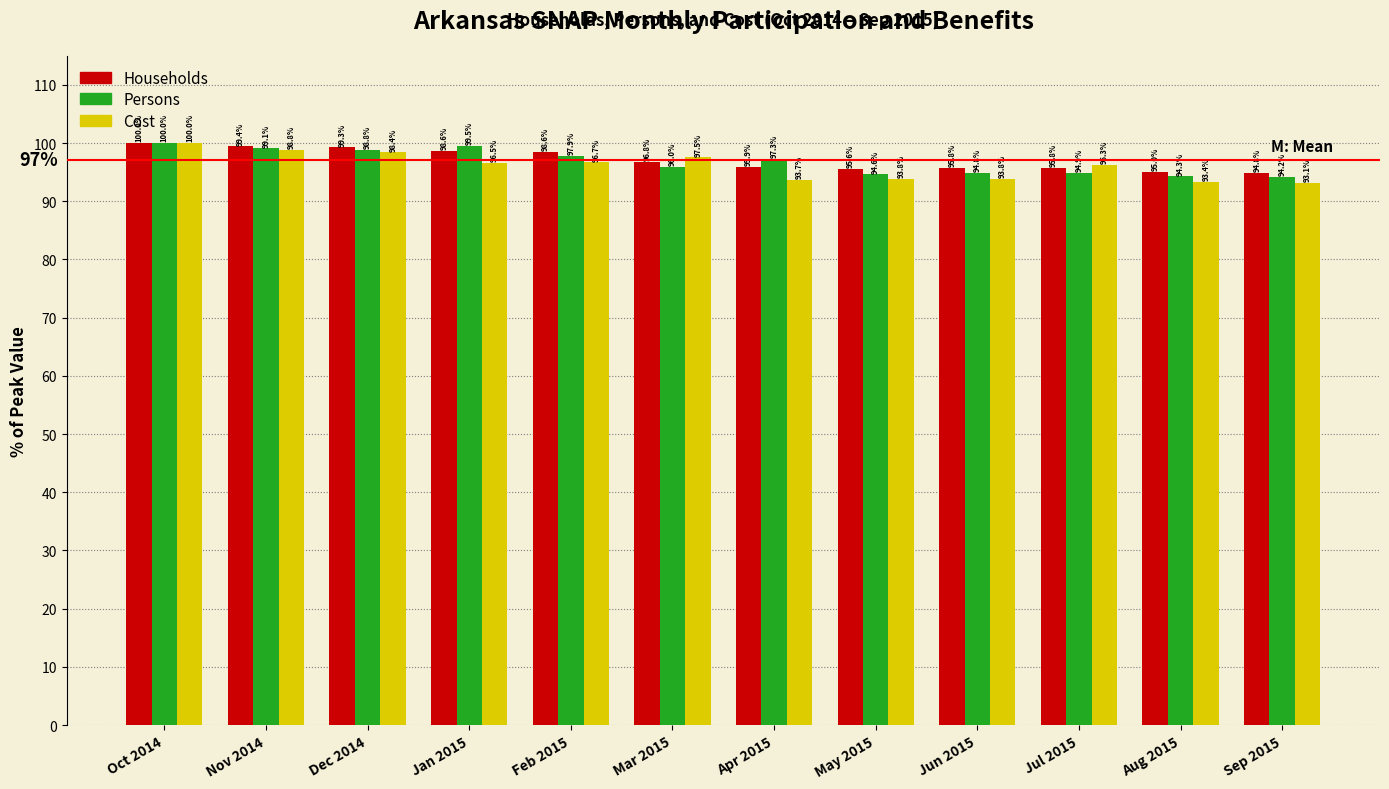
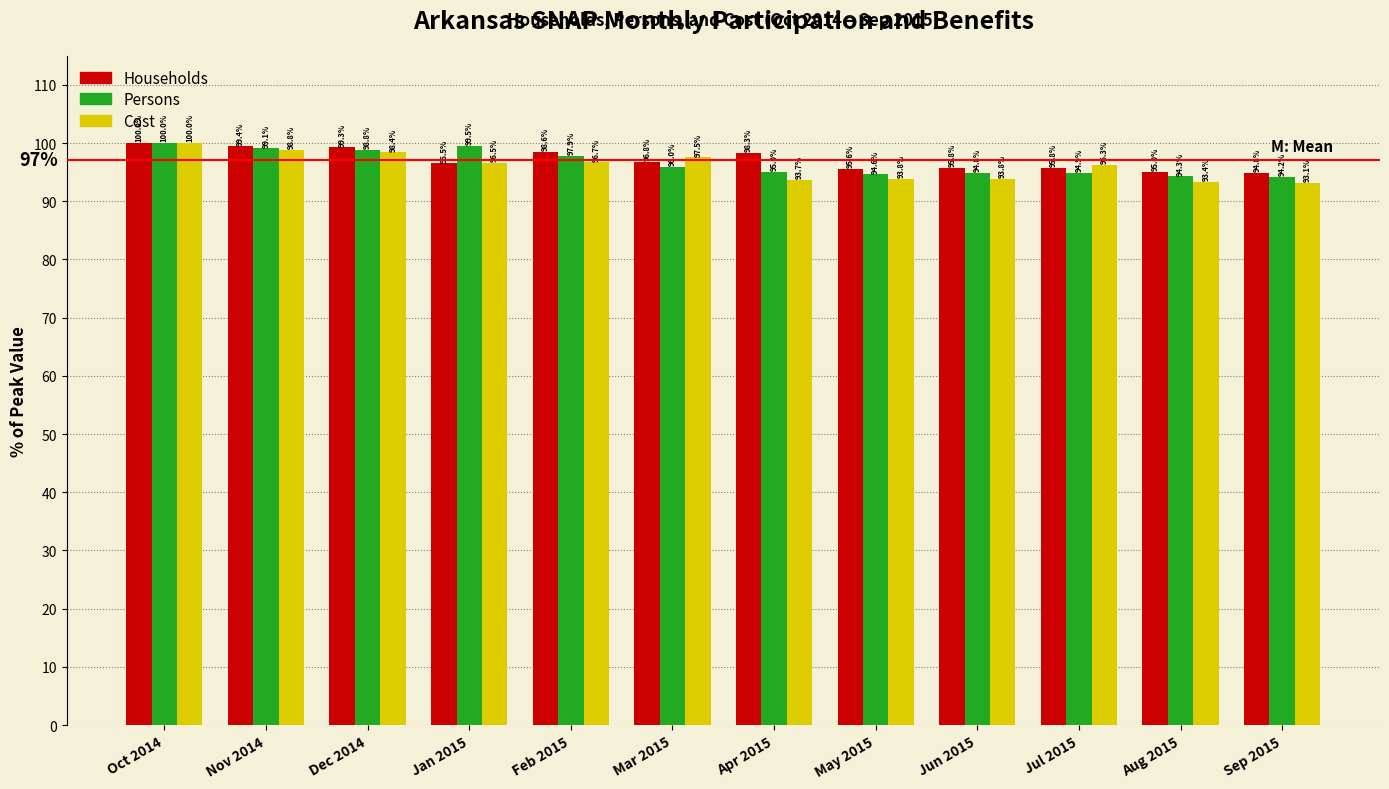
  {
    "Households": {
      "Oct 2014": "100.0%",
      "Nov 2014": "99.4%",
      "Dec 2014": "99.3%",
-     "Jan 2015": "98.6%",
+     "Jan 2015": "96.5%",
      "Feb 2015": "98.6%",
      "Mar 2015": "96.8%",
-     "Apr 2015": "95.9%",
+     "Apr 2015": "98.3%",
      "May 2015": "95.6%",
      "Jun 2015": "95.8%",
      "Jul 2015": "95.8%",
      "Aug 2015": "95.0%",
      "Sep 2015": "94.8%"
    },
    "Persons": {
      "Oct 2014": "100.0%",
      "Nov 2014": "99.1%",
      "Dec 2014": "98.8%",
      "Jan 2015": "99.5%",
      "Feb 2015": "97.9%",
      "Mar 2015": "96.0%",
-     "Apr 2015": "97.3%",
+     "Apr 2015": "95.0%",
      "May 2015": "94.6%",
      "Jun 2015": "94.8%",
      "Jul 2015": "94.9%",
      "Aug 2015": "94.3%",
      "Sep 2015": "94.2%"
    },
    "Cost": {
      "Oct 2014": "100.0%",
      "Nov 2014": "98.8%",
      "Dec 2014": "98.4%",
      "Jan 2015": "96.5%",
      "Feb 2015": "96.7%",
      "Mar 2015": "97.5%",
      "Apr 2015": "93.7%",
      "May 2015": "93.8%",
      "Jun 2015": "93.8%",
      "Jul 2015": "96.3%",
      "Aug 2015": "93.4%",
      "Sep 2015": "93.1%"
    }
  }
